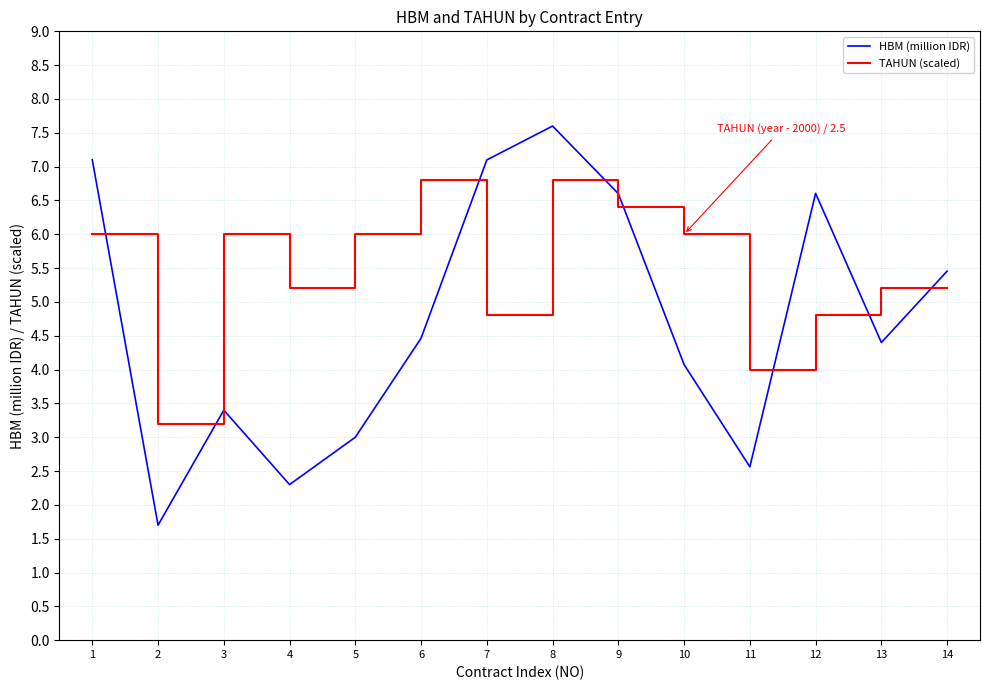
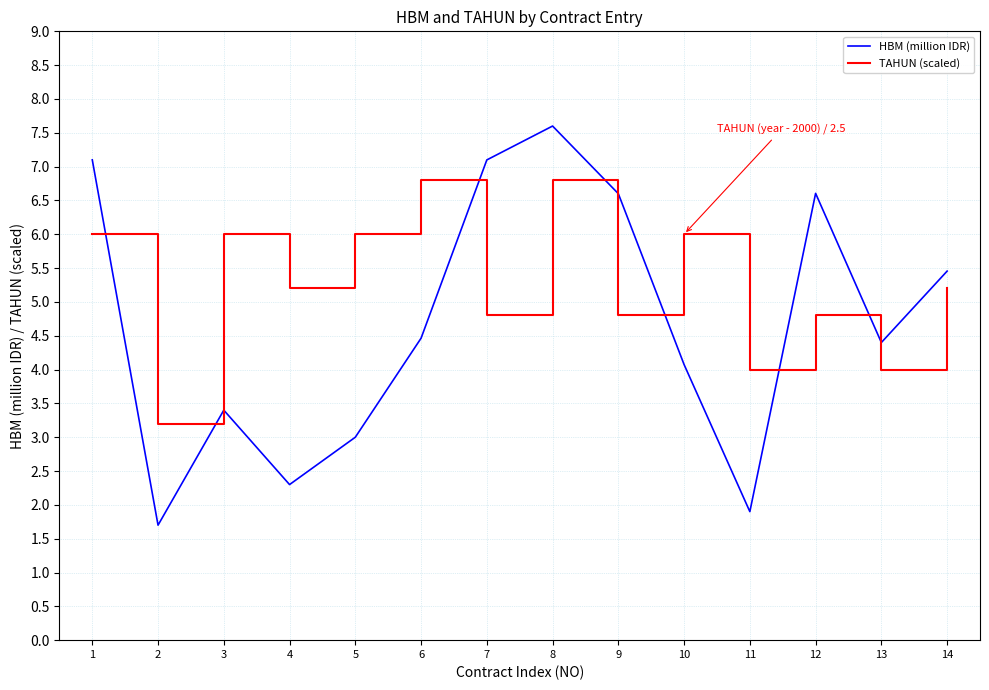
  {
    "HBM (million IDR)": {
      "1": 7.1,
      "2": 1.7,
      "3": 3.4,
      "4": 2.3,
      "5": 3.0,
      "6": 4.5,
      "7": 7.1,
      "8": 7.6,
      "9": 6.6,
      "10": 4.1,
-     "11": 2.6,
+     "11": 1.9,
      "13": 4.4,
      "14": 5.5
    },
    "TAHUN (scaled)": {
      "1": 6.0,
      "2": 3.2,
      "3": 6.0,
      "4": 5.2,
      "5": 6.0,
      "6": 6.8,
      "7": 4.8,
      "8": 6.8,
-     "9": 6.4,
+     "9": 4.8,
      "10": 6.0,
      "11": 4.0,
      "12": 4.8,
-     "13": 5.2,
+     "13": 4.0,
      "14": 5.2
    }
  }
